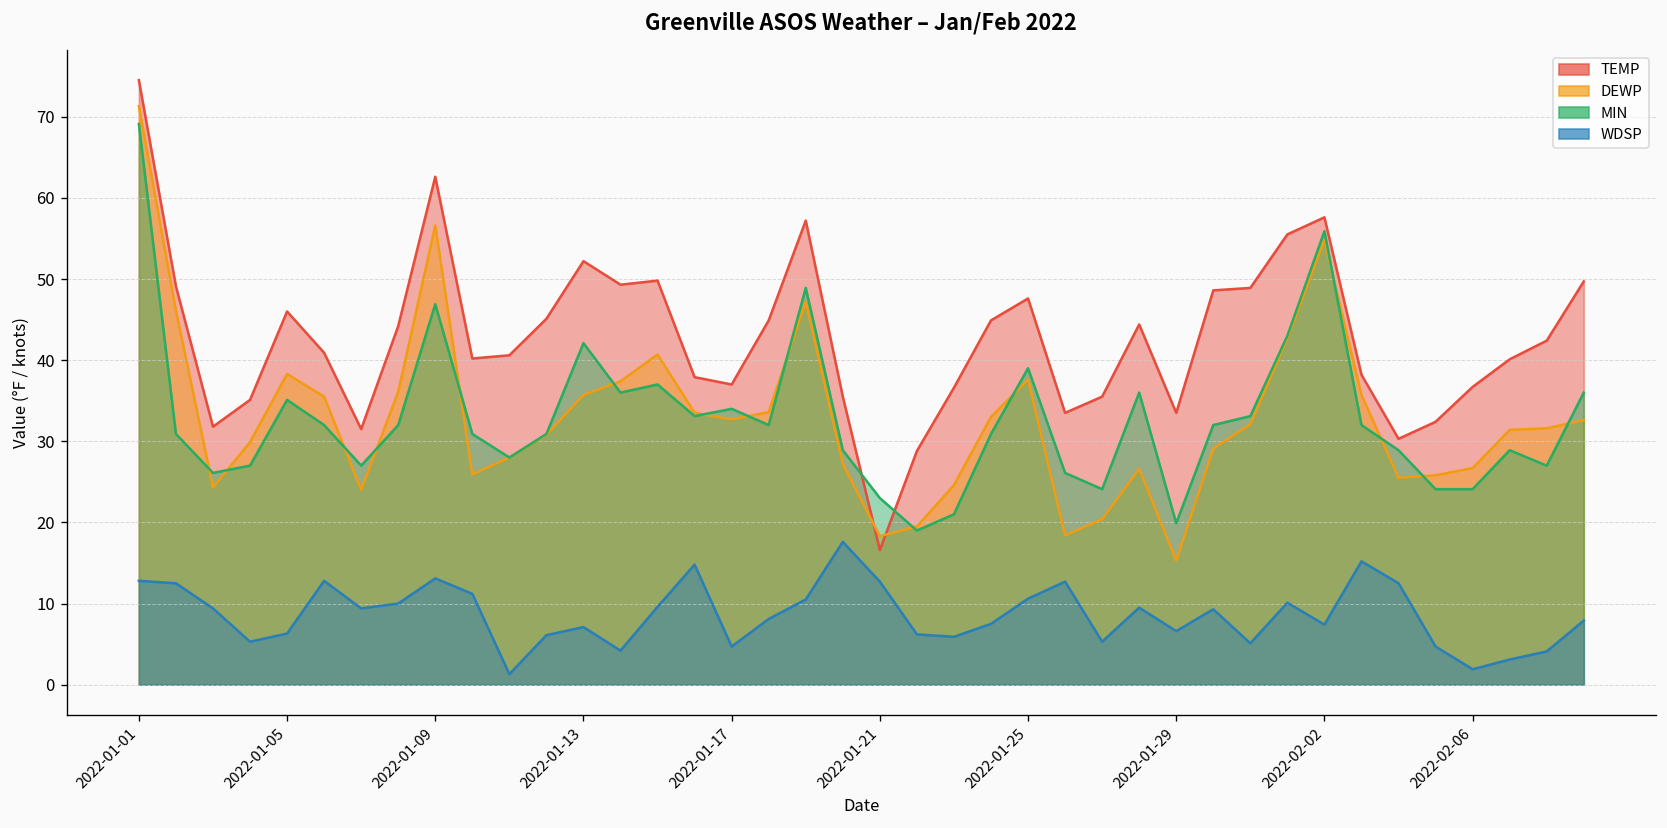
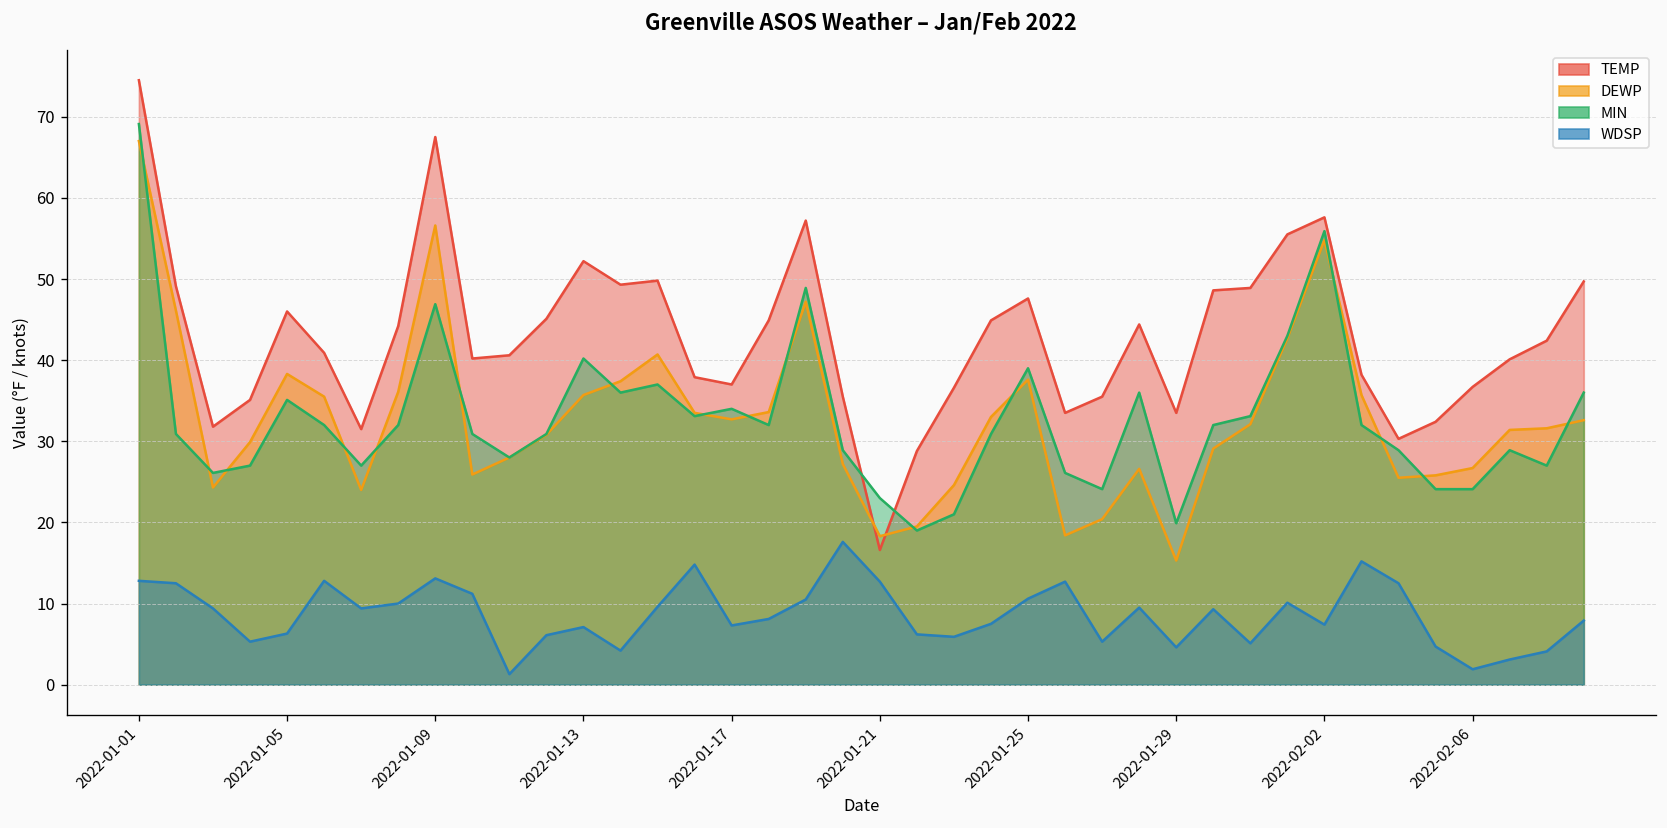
  {
    "TEMP": {
      "2022-01-01": 75,
      "2022-01-05": 46,
-     "2022-01-09": 63,
+     "2022-01-09": 68,
      "2022-01-13": 52,
      "2022-01-17": 37,
      "2022-01-21": 17,
      "2022-01-25": 48,
      "2022-01-29": 34,
      "2022-02-02": 58,
      "2022-02-06": 37
    },
    "DEWP": {
-     "2022-01-01": 71,
+     "2022-01-01": 67,
      "2022-01-05": 38,
      "2022-01-09": 57,
      "2022-01-13": 36,
      "2022-01-17": 33,
      "2022-01-21": 18,
      "2022-01-25": 38,
      "2022-01-29": 15,
      "2022-02-02": 55,
      "2022-02-06": 27
    },
    "MIN": {
      "2022-01-01": 69,
      "2022-01-05": 35,
      "2022-01-09": 47,
-     "2022-01-13": 42,
+     "2022-01-13": 40,
      "2022-01-17": 34,
      "2022-01-21": 23,
      "2022-01-25": 39,
      "2022-01-29": 20,
      "2022-02-02": 56,
      "2022-02-06": 24
    },
    "WDSP": {
      "2022-01-01": 13,
      "2022-01-05": 6,
      "2022-01-09": 13,
      "2022-01-13": 7,
-     "2022-01-17": 5,
+     "2022-01-17": 7,
      "2022-01-21": 13,
      "2022-01-25": 11,
-     "2022-01-29": 7,
+     "2022-01-29": 5,
      "2022-02-02": 7,
      "2022-02-06": 2
    }
  }
